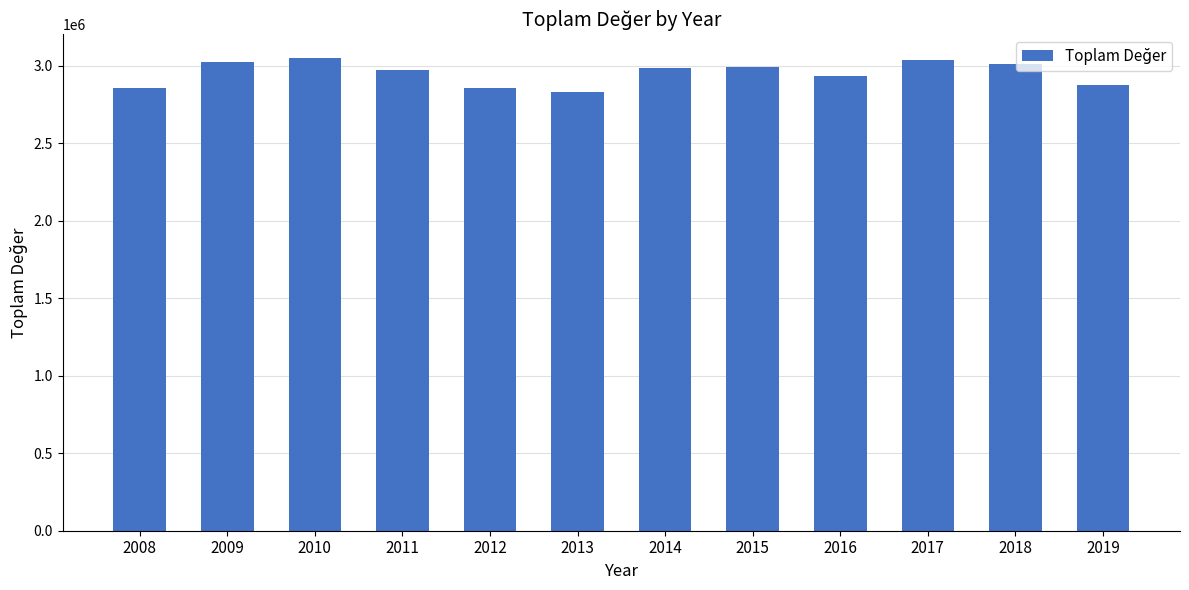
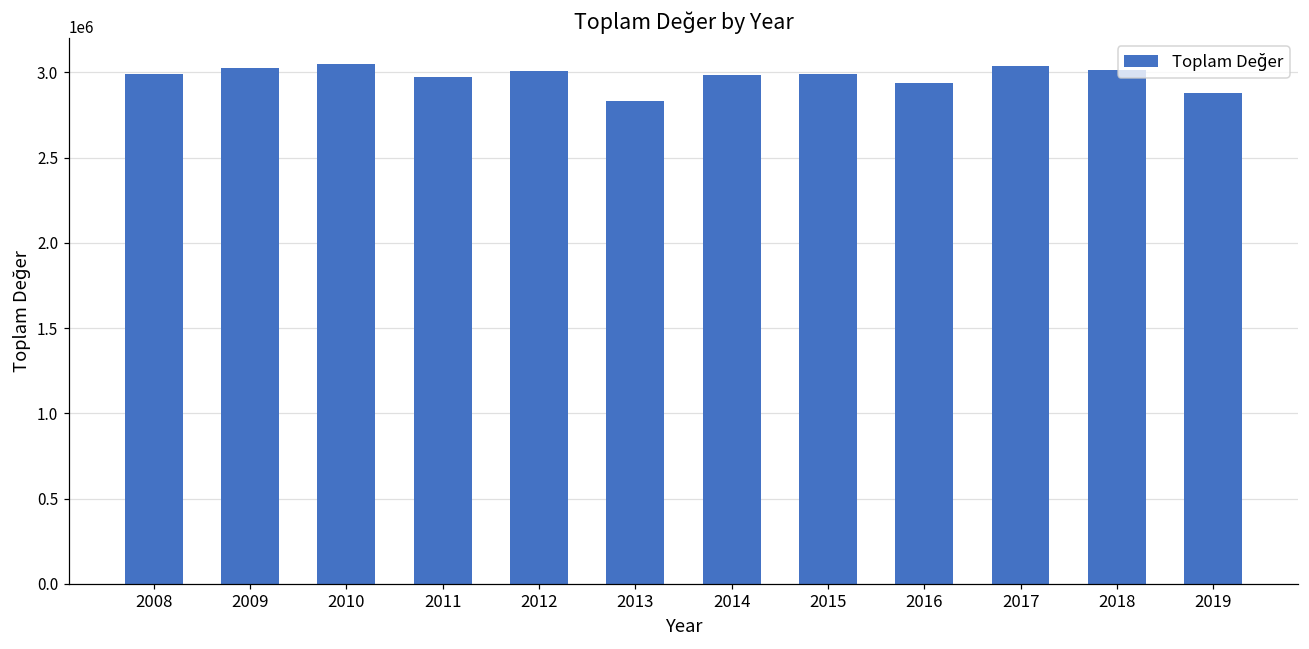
  {
-   "2008": 2860000,
+   "2008": 2990000,
    "2009": 3030000,
    "2010": 3050000,
    "2011": 2970000,
-   "2012": 2860000,
+   "2012": 3010000,
    "2013": 2830000,
    "2014": 2990000,
    "2015": 2990000,
    "2016": 2940000,
    "2017": 3030000,
    "2018": 3010000,
    "2019": 2880000
  }
